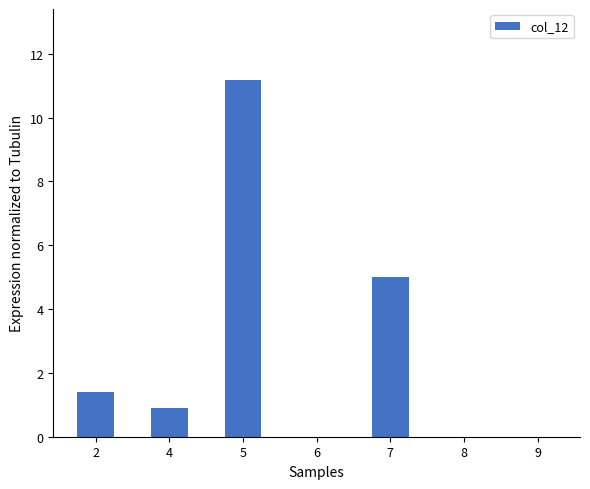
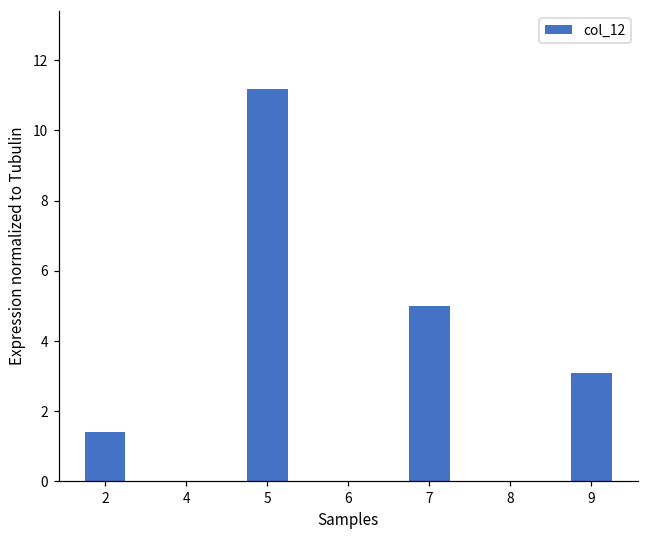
  {
    "2": 1.4,
-   "4": 0.9,
+   "4": 0.0,
    "5": 11.2,
    "6": 0.0,
    "7": 5.0,
    "8": 0.0,
-   "9": 0.0
+   "9": 3.1
  }
